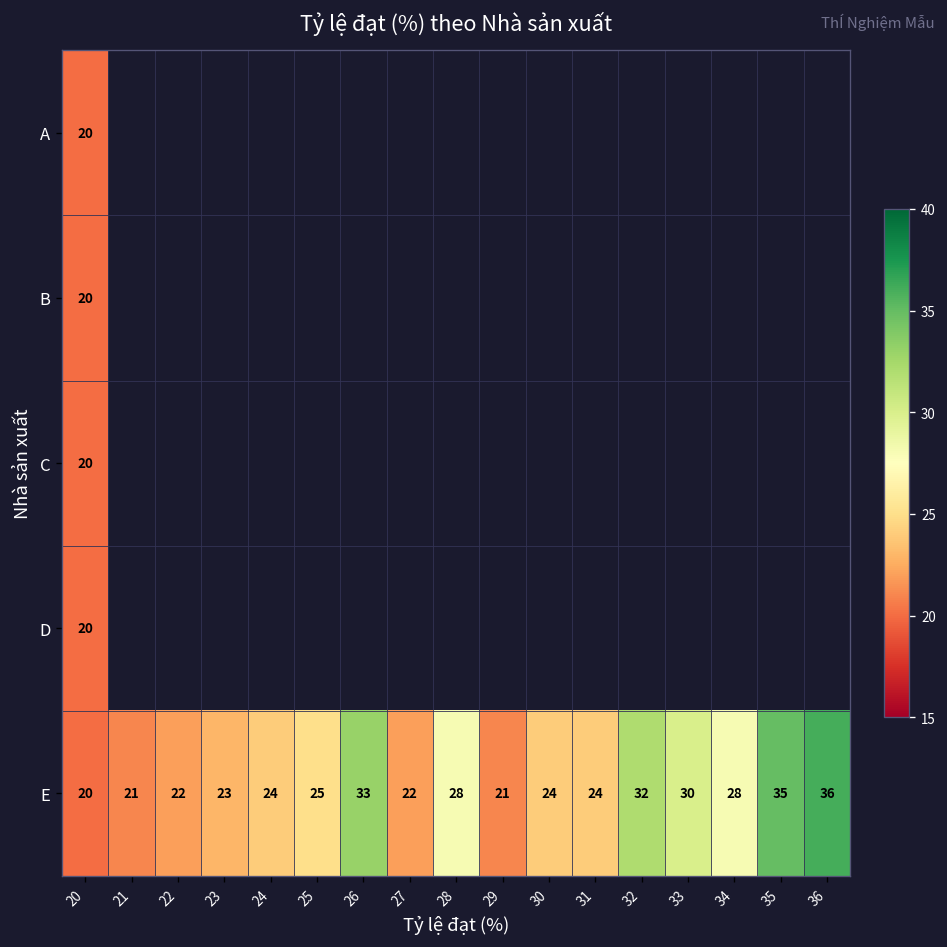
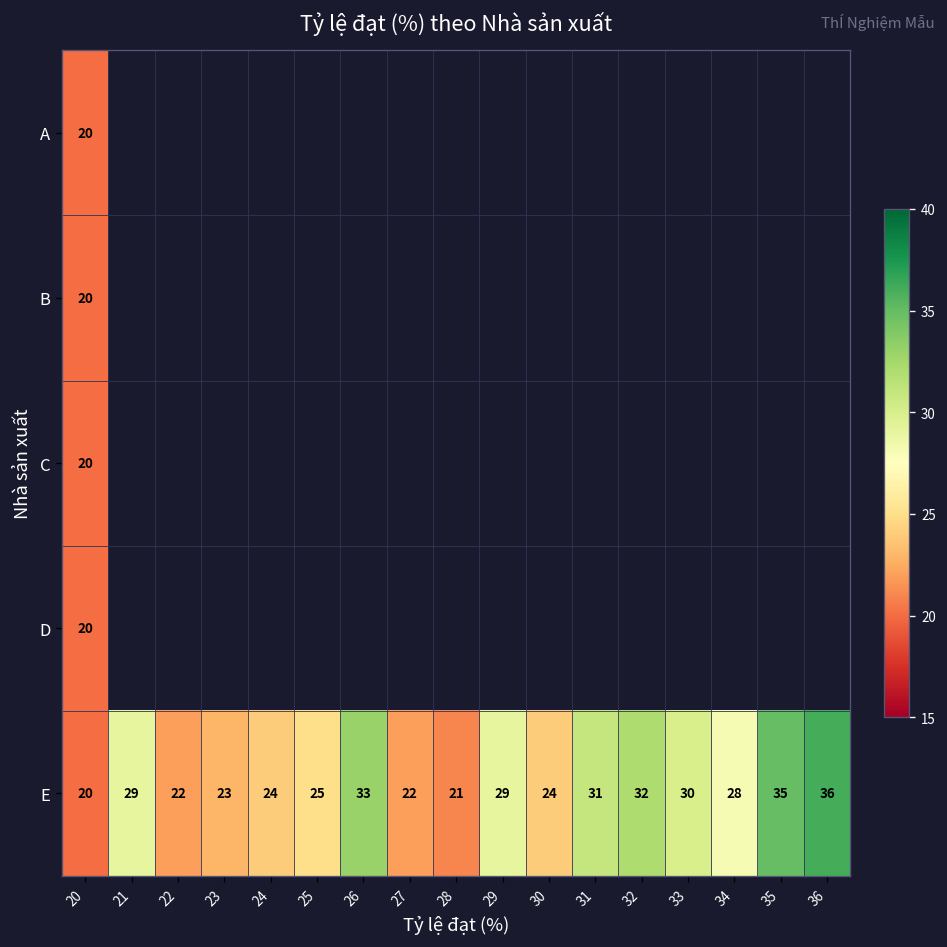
  {
    "A": {
      "20": 20
    },
    "B": {
      "20": 20
    },
    "C": {
      "20": 20
    },
    "D": {
      "20": 20
    },
    "E": {
      "20": 20,
-     "21": 21,
+     "21": 29,
      "22": 22,
      "23": 23,
      "24": 24,
      "25": 25,
      "26": 33,
      "27": 22,
-     "28": 28,
-     "29": 21,
+     "28": 21,
+     "29": 29,
      "30": 24,
-     "31": 24,
+     "31": 31,
      "32": 32,
      "33": 30,
      "34": 28,
      "35": 35,
      "36": 36
    }
  }
